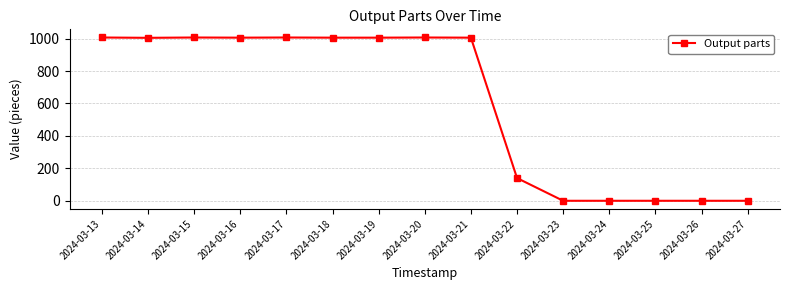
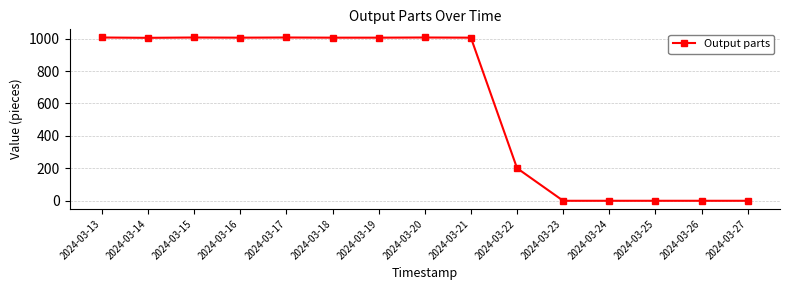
  {
    "2024-03-13": 1010,
    "2024-03-14": 1010,
    "2024-03-15": 1010,
    "2024-03-16": 1010,
    "2024-03-17": 1010,
    "2024-03-18": 1010,
    "2024-03-19": 1010,
    "2024-03-20": 1010,
    "2024-03-21": 1010,
-   "2024-03-22": 140,
+   "2024-03-22": 200,
    "2024-03-23": 0,
    "2024-03-24": 0,
    "2024-03-25": 0,
    "2024-03-26": 0,
    "2024-03-27": 0
  }
